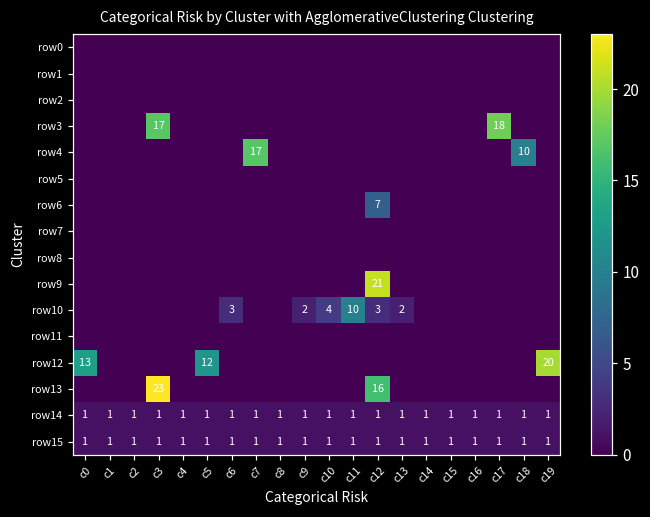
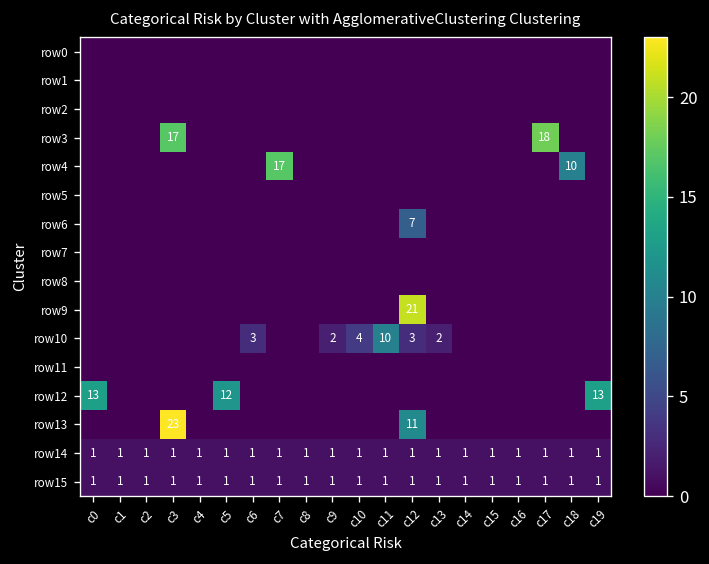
  {
    "row3": {
      "c3": 17,
      "c17": 18
    },
    "row4": {
      "c7": 17,
      "c18": 10
    },
    "row6": {
      "c12": 7
    },
    "row9": {
      "c12": 21
    },
    "row10": {
      "c6": 3,
      "c9": 2,
      "c10": 4,
      "c11": 10,
      "c12": 3,
      "c13": 2
    },
    "row12": {
      "c0": 13,
      "c5": 12,
-     "c19": 20
+     "c19": 13
    },
    "row13": {
      "c3": 23,
-     "c12": 16
+     "c12": 11
    },
    "row14": {
      "c0": 1,
      "c1": 1,
      "c2": 1,
      "c3": 1,
      "c4": 1,
      "c5": 1,
      "c6": 1,
      "c7": 1,
      "c8": 1,
      "c9": 1,
      "c10": 1,
      "c11": 1,
      "c12": 1,
      "c13": 1,
      "c14": 1,
      "c15": 1,
      "c16": 1,
      "c17": 1,
      "c18": 1,
      "c19": 1
    },
    "row15": {
      "c0": 1,
      "c1": 1,
      "c2": 1,
      "c3": 1,
      "c4": 1,
      "c5": 1,
      "c6": 1,
      "c7": 1,
      "c8": 1,
      "c9": 1,
      "c10": 1,
      "c11": 1,
      "c12": 1,
      "c13": 1,
      "c14": 1,
      "c15": 1,
      "c16": 1,
      "c17": 1,
      "c18": 1,
      "c19": 1
    }
  }
